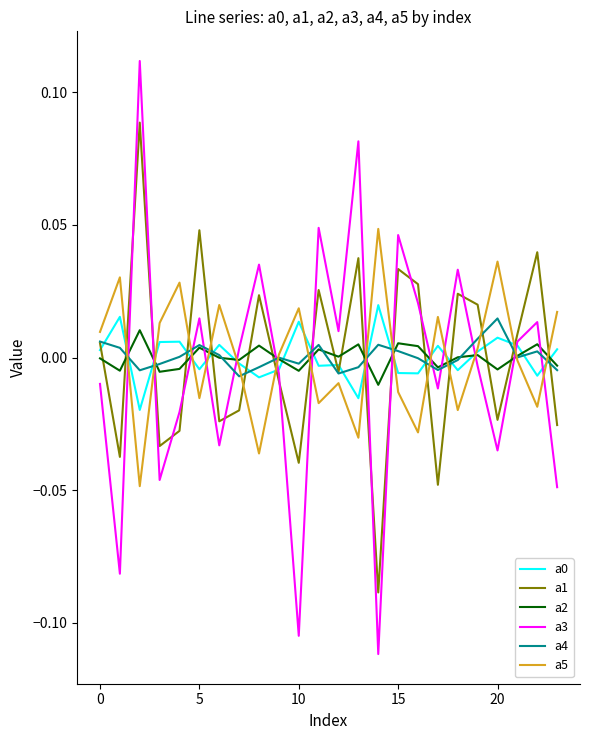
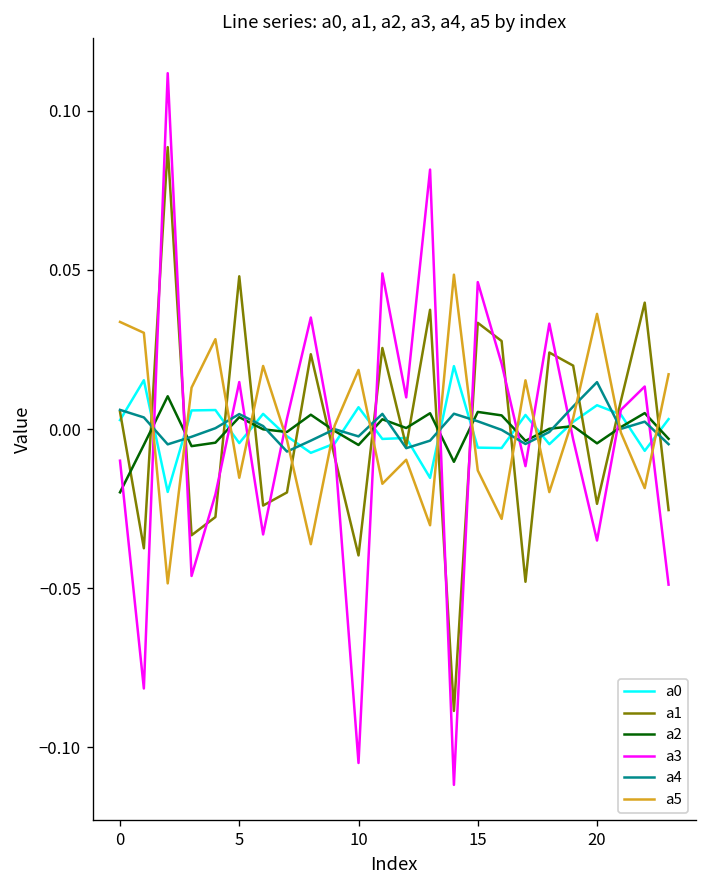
  {
    "a0": {
      "0": 0.003,
      "5": -0.004,
-     "10": 0.013,
+     "10": 0.007,
      "15": -0.006,
      "20": 0.007
    },
    "a1": {
      "5": 0.048,
      "10": -0.040,
      "15": 0.033,
      "20": -0.023
    },
    "a2": {
-     "0": 0.000,
+     "0": -0.020,
      "5": 0.004,
      "10": -0.005,
      "15": 0.005,
      "20": -0.004
    },
    "a3": {
      "0": -0.010,
      "5": 0.015,
      "10": -0.105,
      "15": 0.046,
      "20": -0.035
    },
    "a4": {
      "5": 0.005,
      "10": -0.002,
      "15": 0.002,
      "20": 0.015
    },
    "a5": {
-     "0": 0.010,
+     "0": 0.034,
      "5": -0.015,
      "10": 0.019,
      "15": -0.013,
      "20": 0.036
    }
  }
